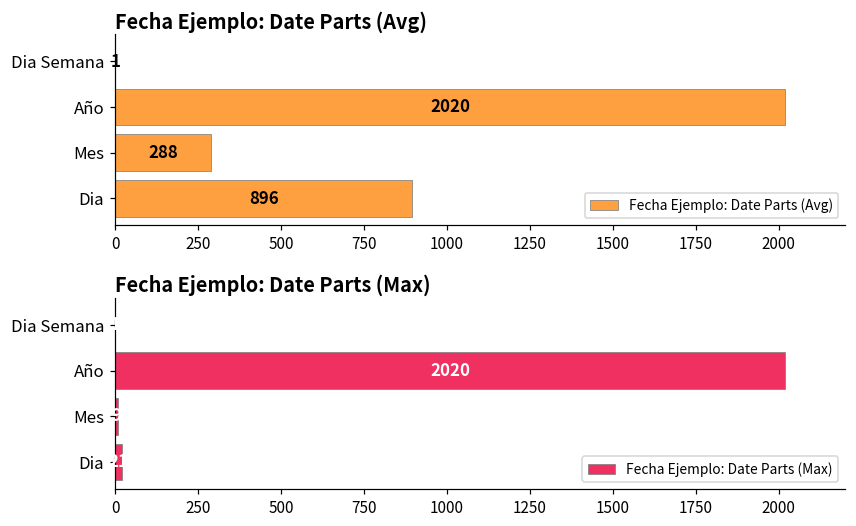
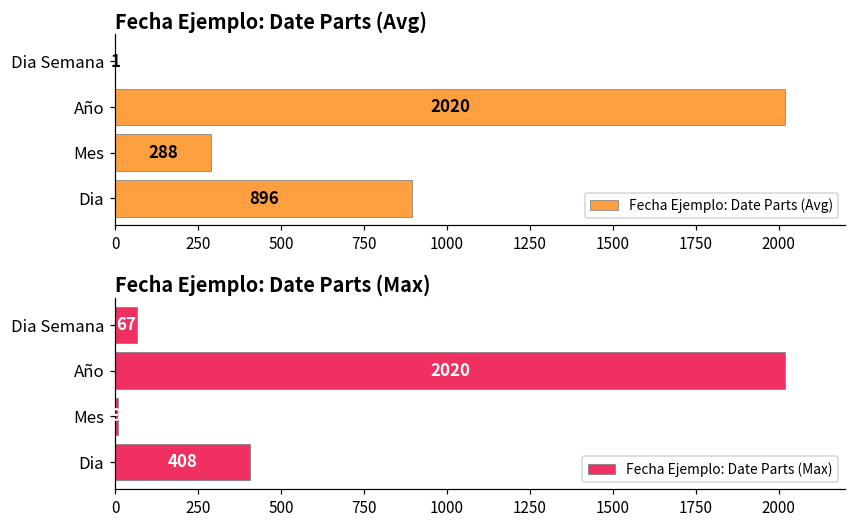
  {
    "Fecha Ejemplo: Date Parts (Avg)": {
      "Dia Semana": 1,
      "Año": 2020,
      "Mes": 288,
      "Dia": 896
    },
    "Fecha Ejemplo: Date Parts (Max)": {
-     "Dia Semana": 0,
+     "Dia Semana": 70,
      "Mes": 10,
-     "Dia": 20
+     "Dia": 410
    }
  }
